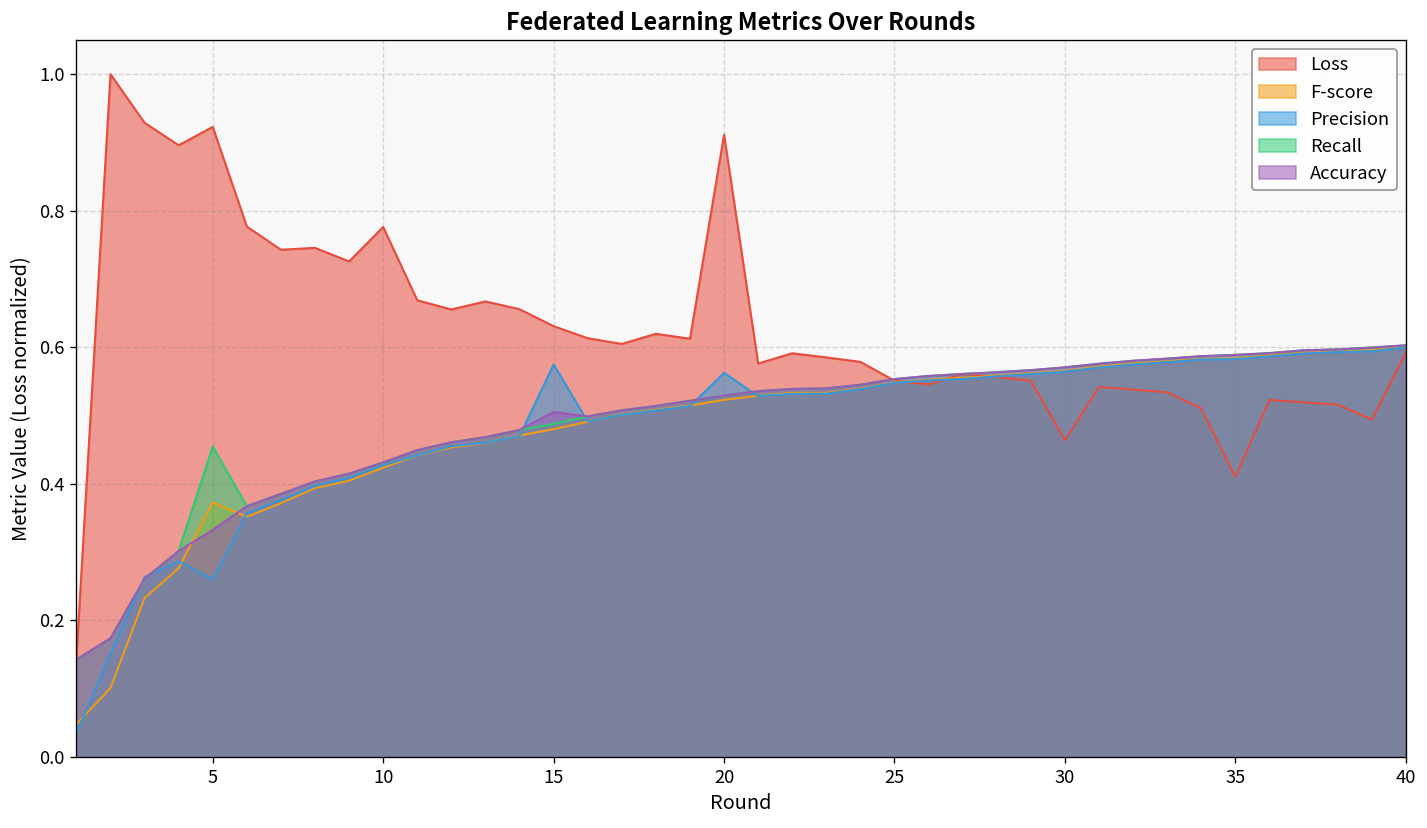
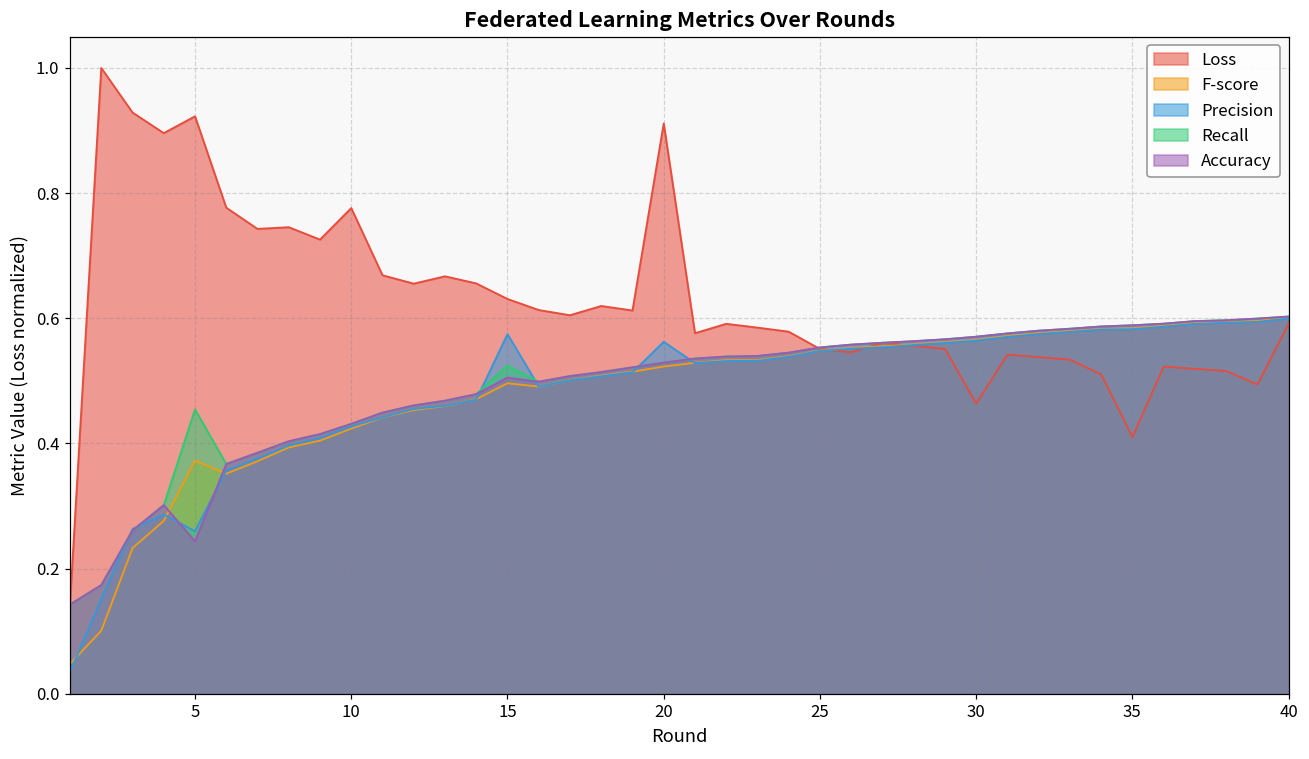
  {
    "Loss": {
      "5": 0.92,
      "10": 0.78,
      "15": 0.63,
      "20": 0.91,
      "30": 0.46,
      "35": 0.41,
      "40": 0.59
    },
    "F-score": {
      "5": 0.37,
-     "15": 0.48,
+     "15": 0.50,
      "20": 0.52
    },
    "Precision": {
      "5": 0.26,
      "15": 0.57,
      "20": 0.56
    },
    "Recall": {
      "5": 0.45,
-     "15": 0.49
+     "15": 0.52
    },
    "Accuracy": {
-     "5": 0.33,
+     "5": 0.24,
      "15": 0.51
    }
  }
